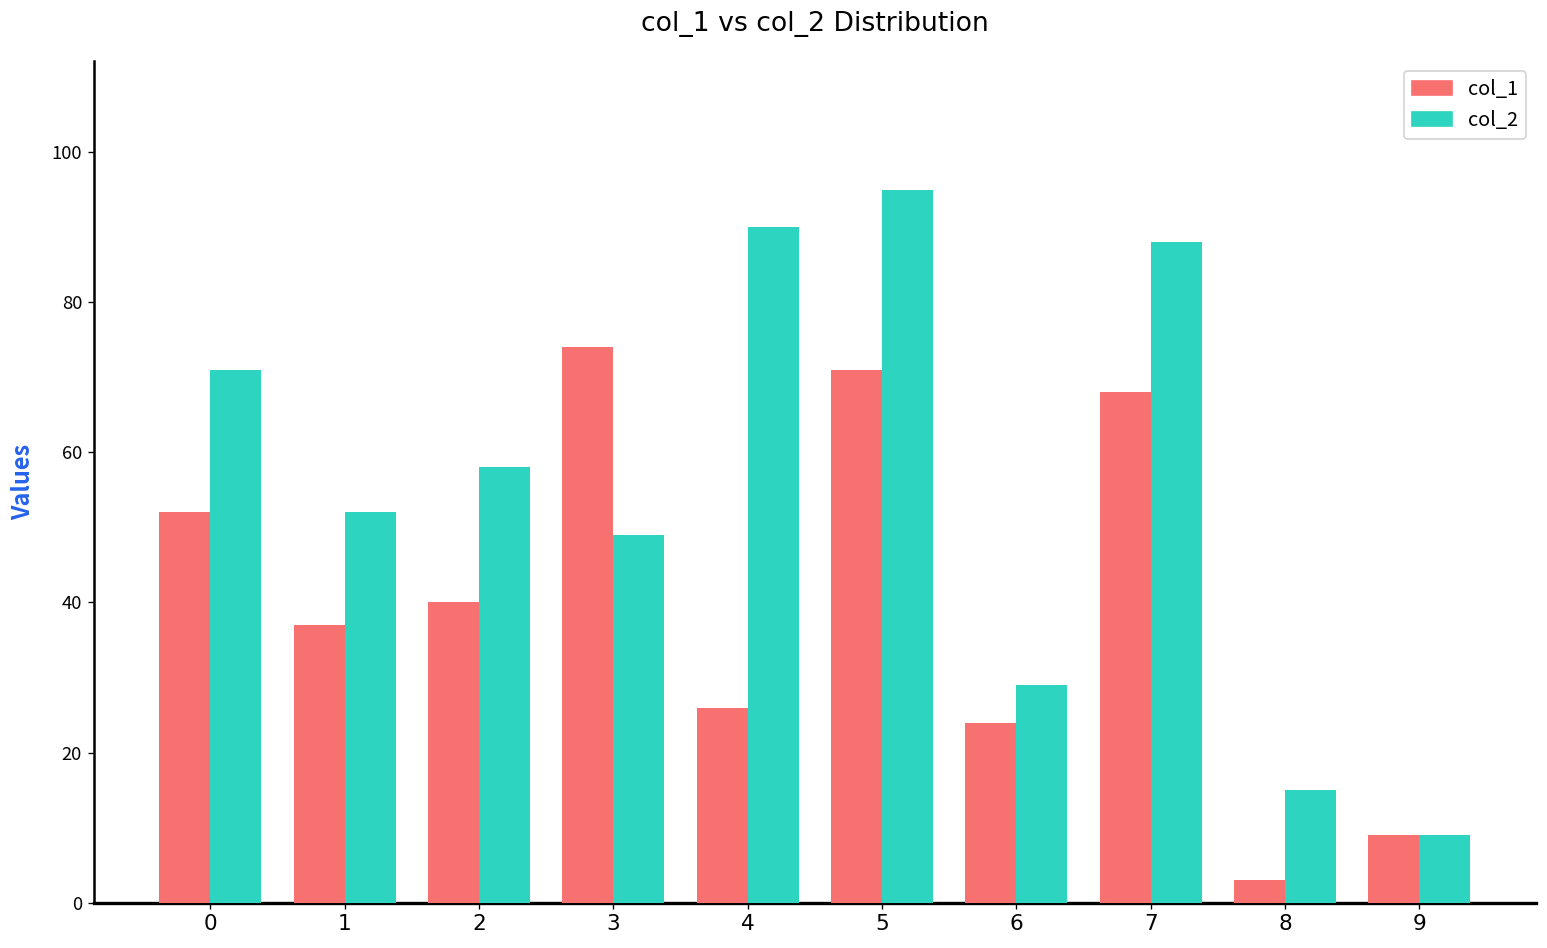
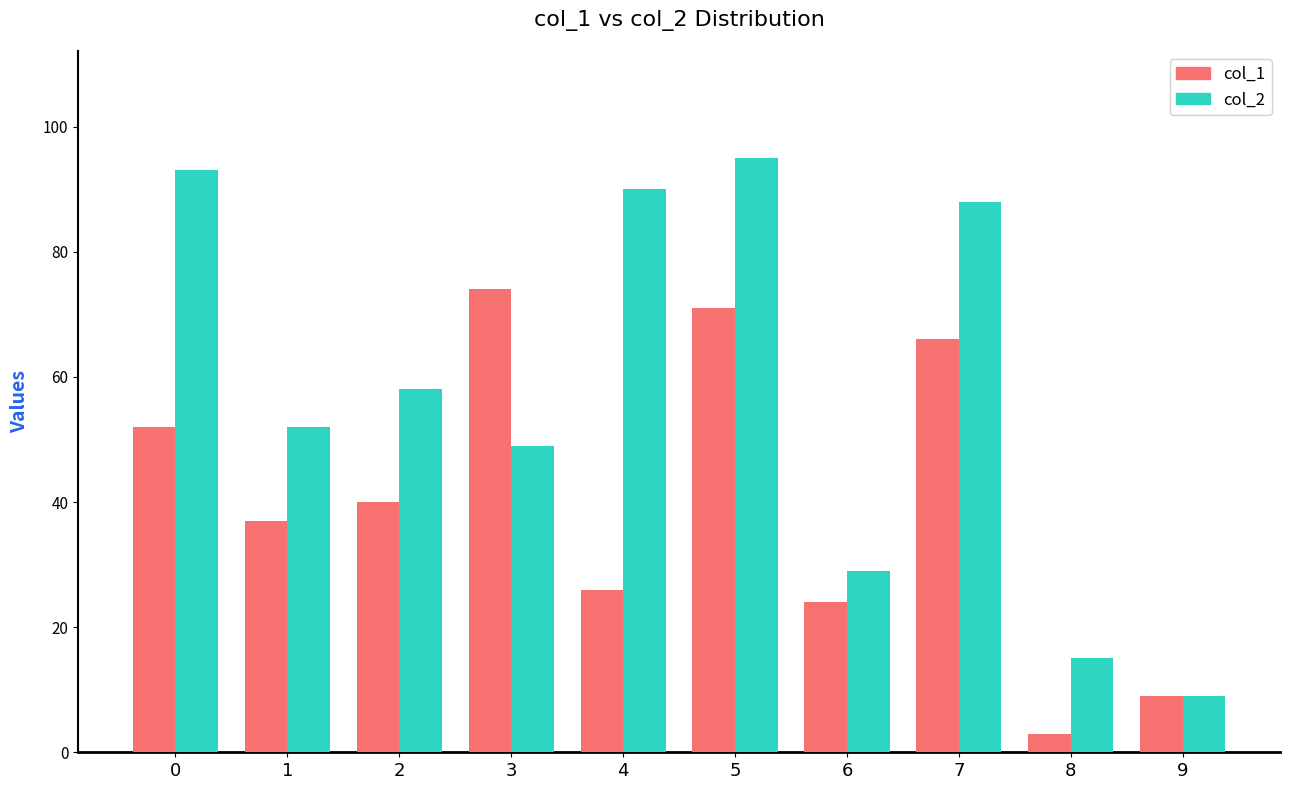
  {
    "col_1": {
      "0": 52,
      "1": 37,
      "2": 40,
      "3": 74,
      "4": 26,
      "5": 71,
      "6": 24,
-     "7": 68,
+     "7": 66,
      "8": 3,
      "9": 9
    },
    "col_2": {
-     "0": 71,
+     "0": 93,
      "1": 52,
      "2": 58,
      "3": 49,
      "4": 90,
      "5": 95,
      "6": 29,
      "7": 88,
      "8": 15,
      "9": 9
    }
  }
